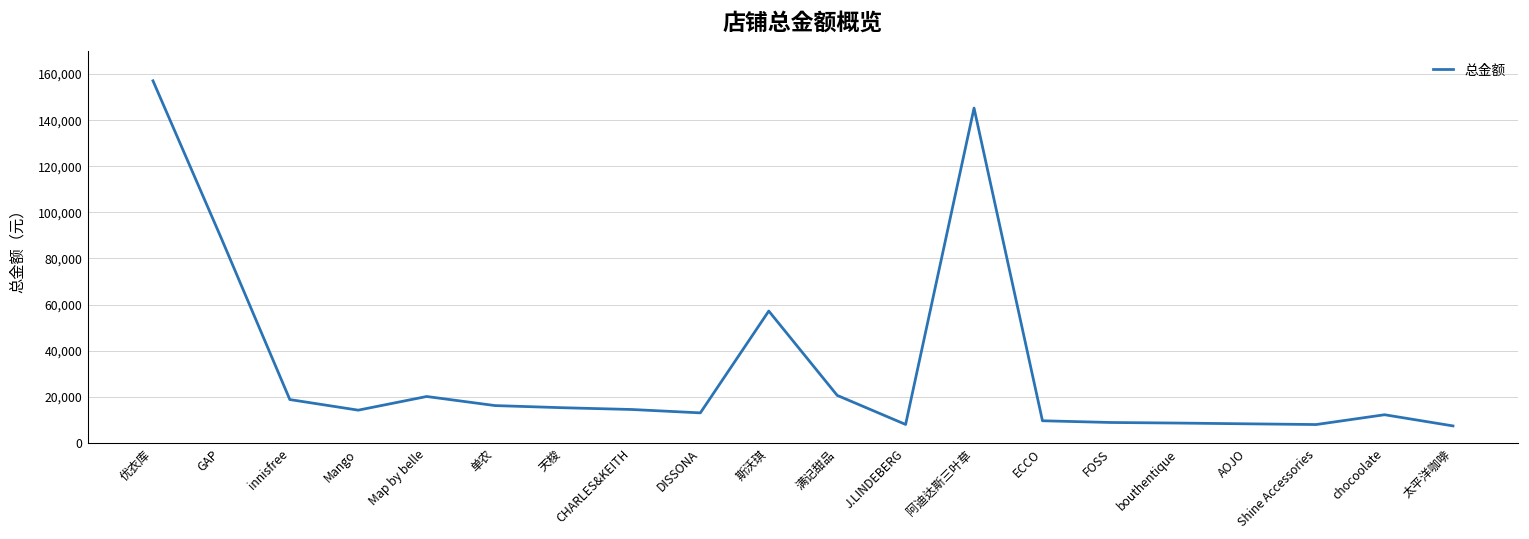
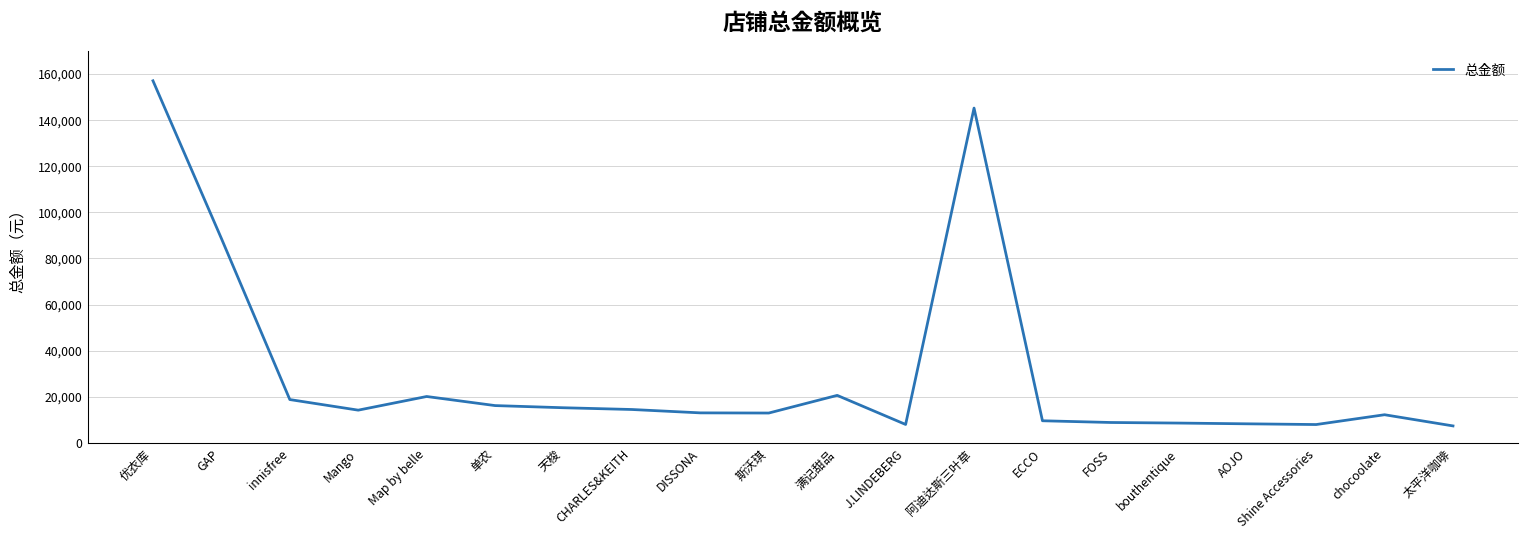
  {
    "优衣库": "157,000",
    "GAP": "89,000",
    "innisfree": "19,000",
    "Mango": "14,000",
    "Map by belle": "20,000",
    "单农": "16,000",
    "天梭": "15,000",
    "CHARLES&KEITH": "14,000",
    "DISSONA": "13,000",
-   "斯沃琪": "57,000",
+   "斯沃琪": "13,000",
    "满记甜品": "21,000",
    "J.LINDEBERG": "8,000",
    "阿迪达斯三叶草": "145,000",
    "ECCO": "10,000",
    "FOSS": "9,000",
    "bouthentique": "9,000",
    "AOJO": "8,000",
    "Shine Accessories": "8,000",
    "chocoolate": "12,000",
    "太平洋咖啡": "7,000"
  }
